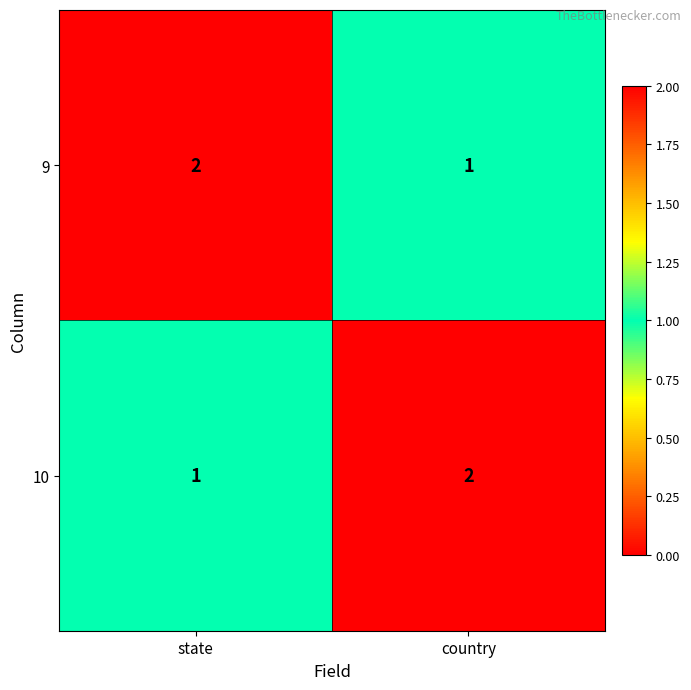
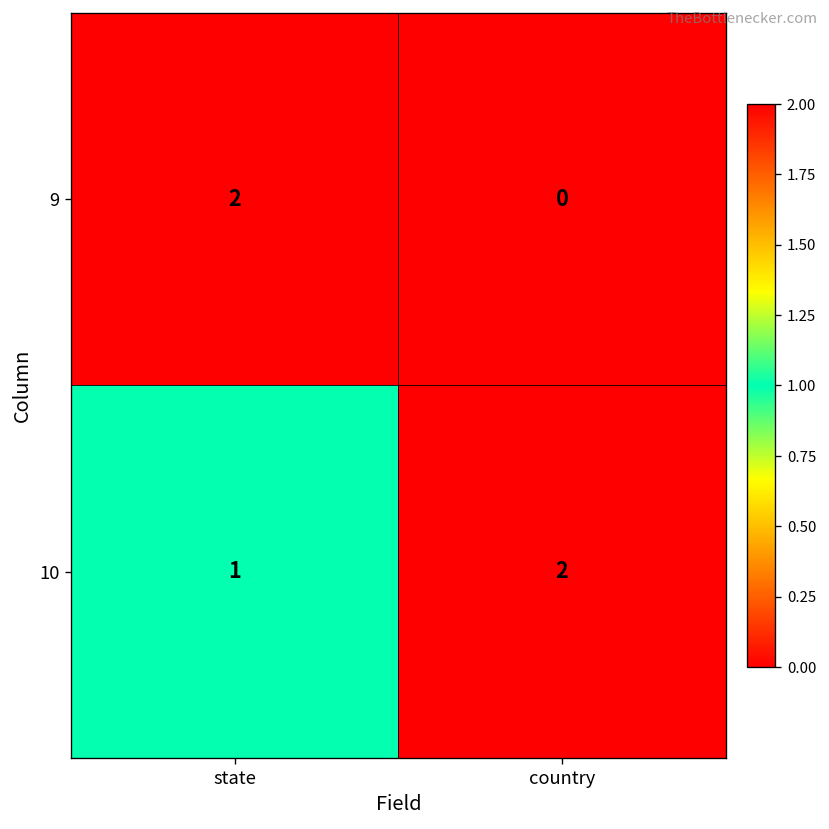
  {
    "9": {
      "state": 2,
-     "country": 1
+     "country": 0
    },
    "10": {
      "state": 1,
      "country": 2
    }
  }
